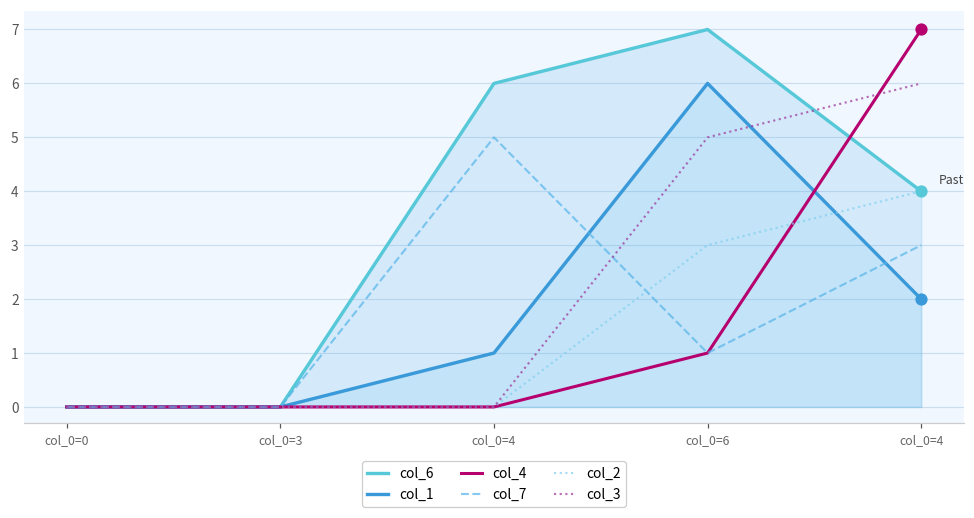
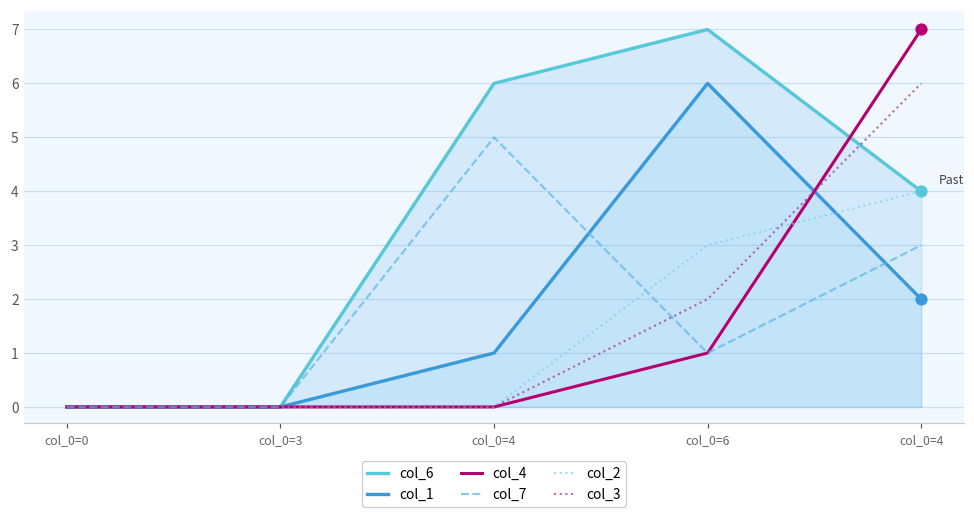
  {
    "col_3": {
-     "col_0=6": 5
+     "col_0=6": 2
    }
  }
